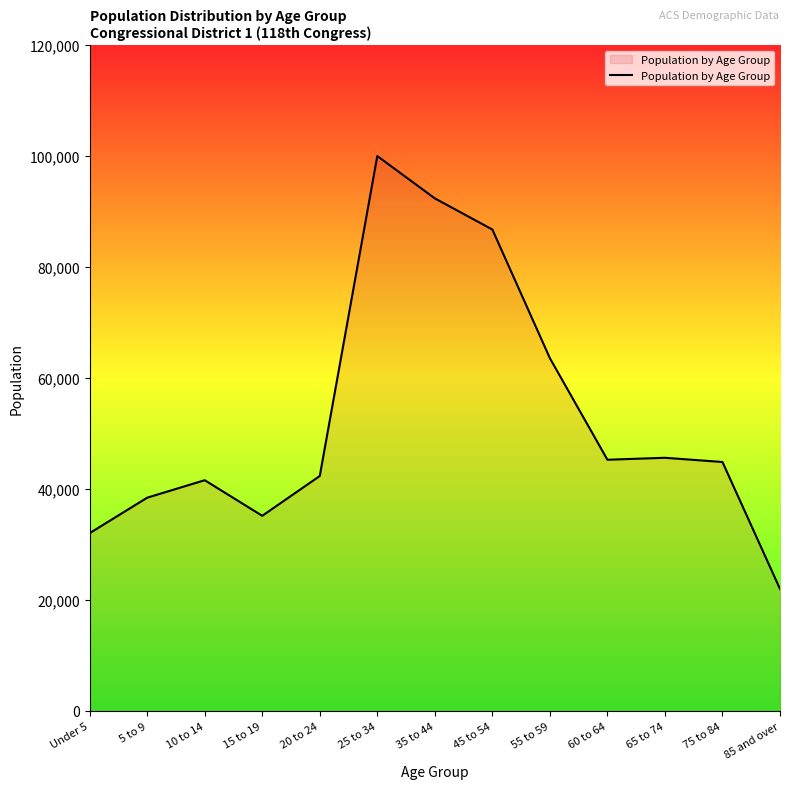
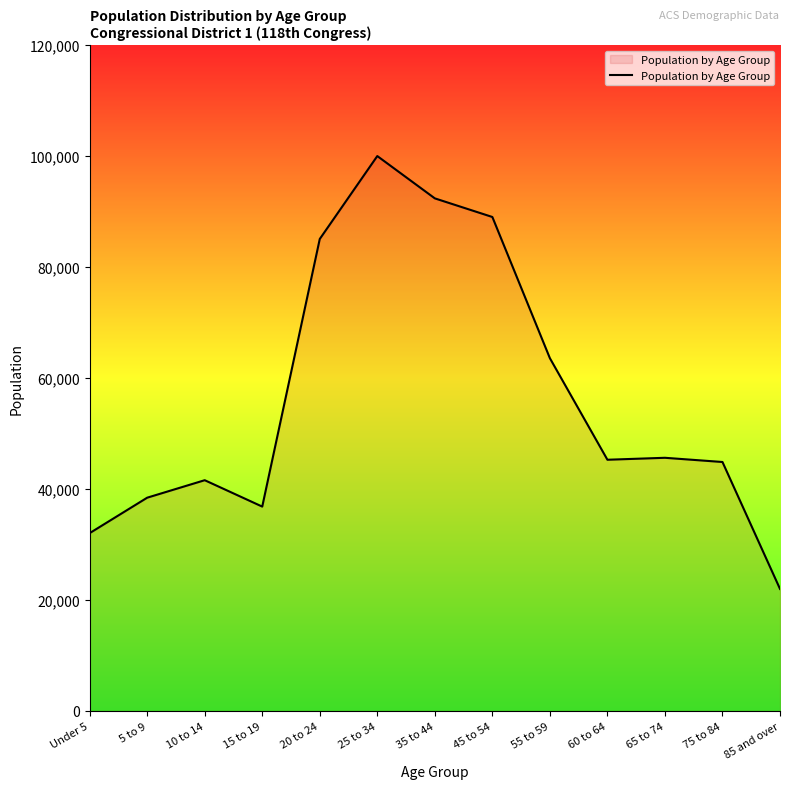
  {
    "Under 5": "32,000",
    "5 to 9": "38,000",
    "10 to 14": "42,000",
-   "15 to 19": "35,000",
-   "20 to 24": "42,000",
+   "15 to 19": "37,000",
+   "20 to 24": "85,000",
    "25 to 34": "100,000",
    "35 to 44": "92,000",
-   "45 to 54": "87,000",
+   "45 to 54": "89,000",
    "55 to 59": "64,000",
    "60 to 64": "45,000",
    "65 to 74": "46,000",
    "75 to 84": "45,000",
    "85 and over": "22,000"
  }
